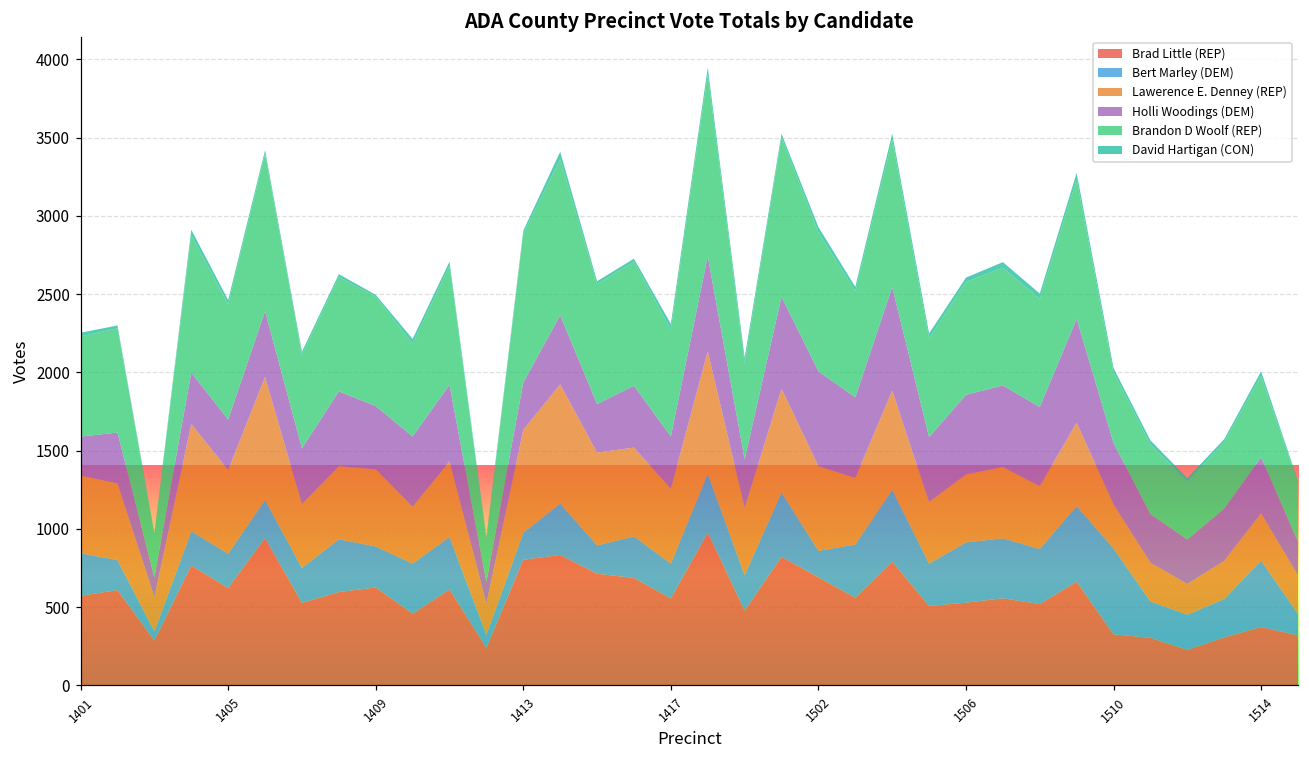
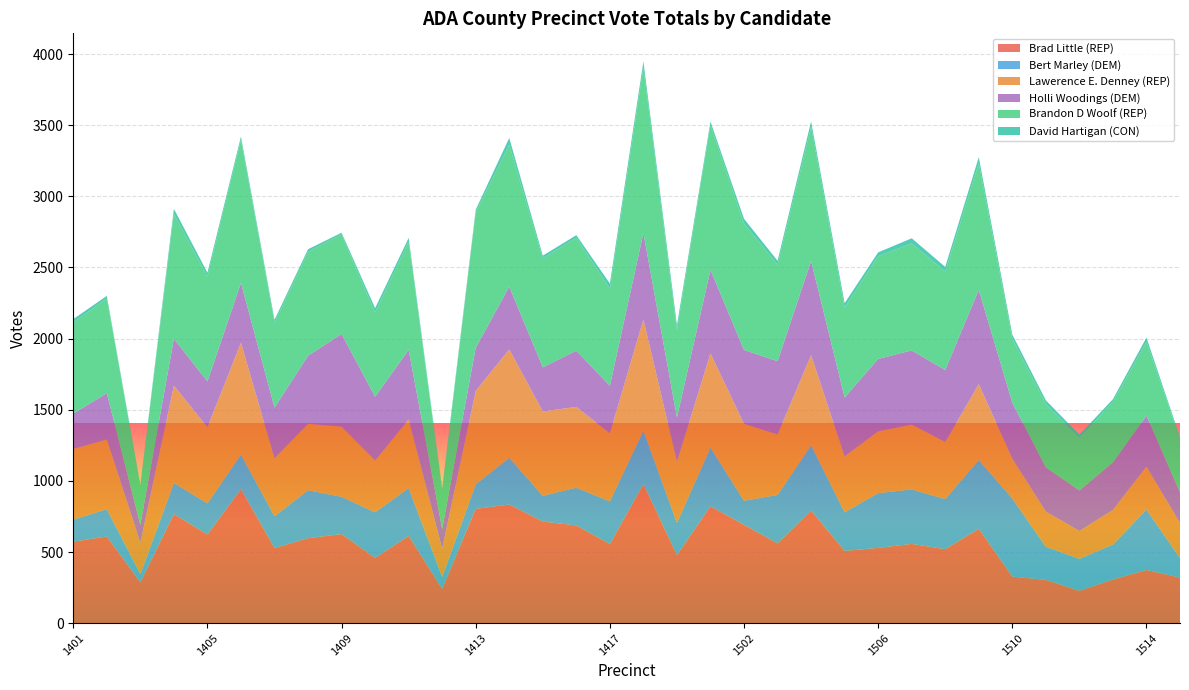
  {
    "Bert Marley (DEM)": {
-     "1401": 270,
+     "1401": 160,
      "1405": 220,
      "1409": 260,
      "1413": 170,
-     "1417": 220,
+     "1417": 300,
      "1502": 170,
      "1506": 390,
      "1510": 550,
      "1514": 420
    },
    "Holli Woodings (DEM)": {
      "1401": 250,
      "1405": 320,
-     "1409": 400,
+     "1409": 650,
      "1413": 300,
      "1417": 330,
-     "1502": 610,
+     "1502": 520,
      "1506": 510,
      "1510": 390,
      "1514": 360
    }
  }
